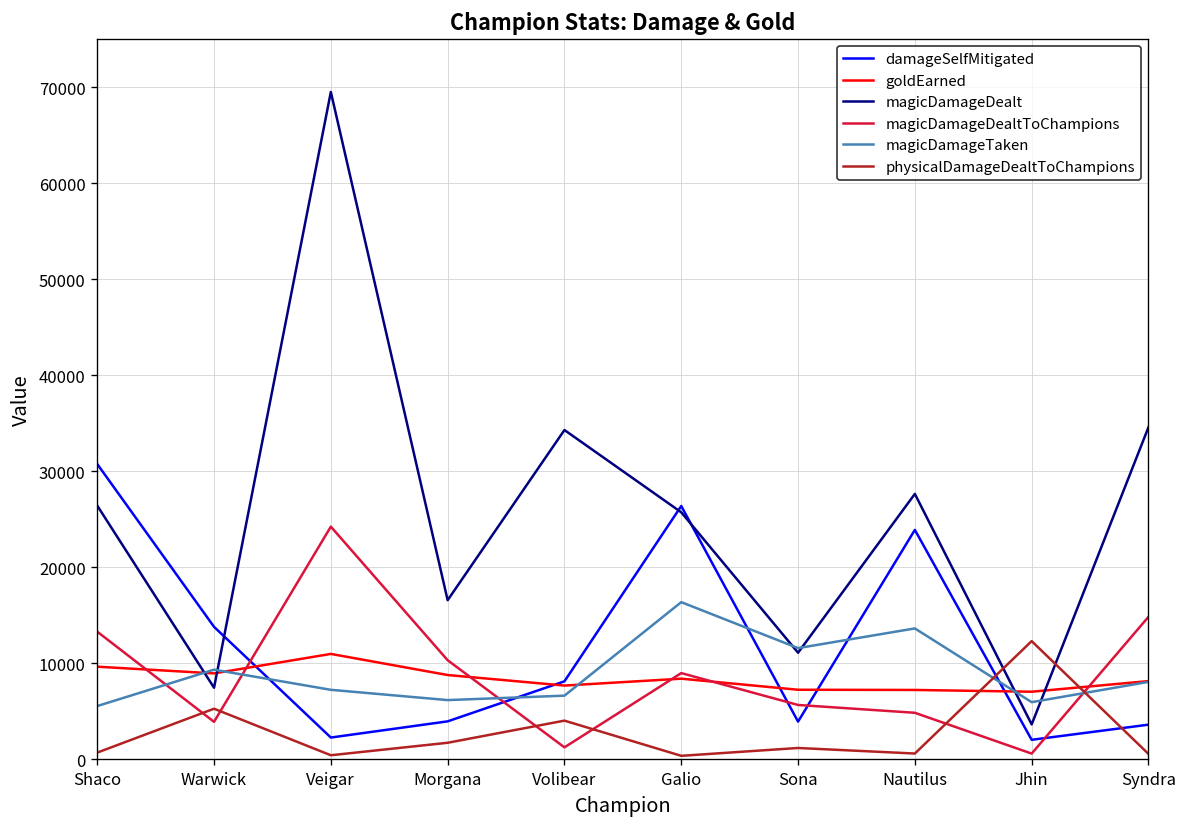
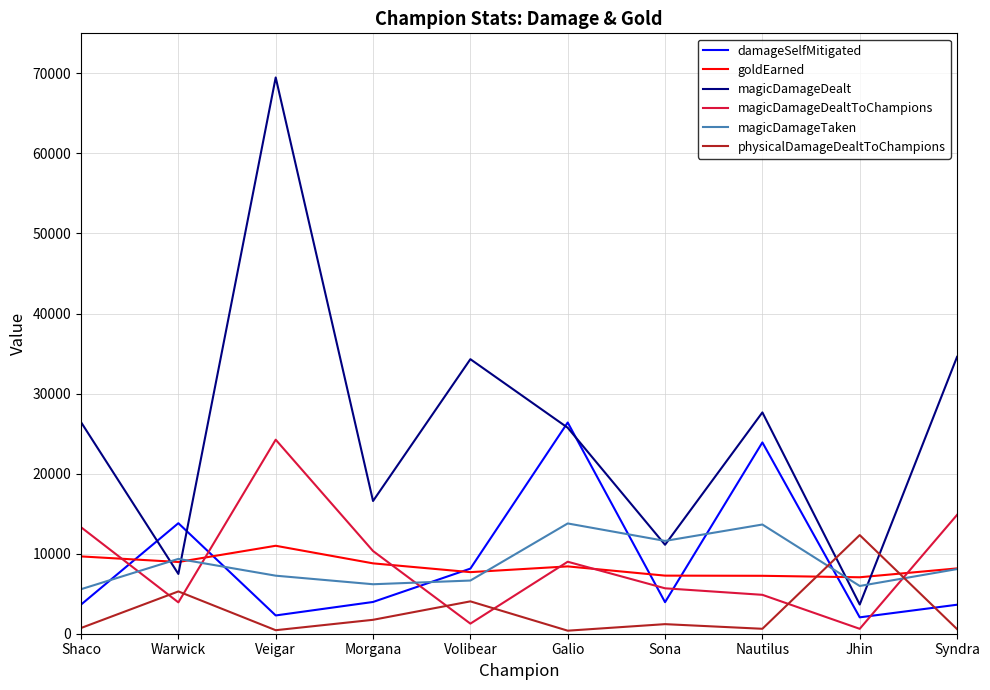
  {
    "damageSelfMitigated": {
-     "Shaco": 31000,
+     "Shaco": 4000,
      "Warwick": 14000,
      "Veigar": 2000,
      "Morgana": 4000,
      "Volibear": 8000,
      "Galio": 26000,
      "Sona": 4000,
      "Nautilus": 24000,
      "Jhin": 2000,
      "Syndra": 4000
    },
    "goldEarned": {
      "Shaco": 10000,
      "Warwick": 9000,
      "Veigar": 11000,
      "Morgana": 9000,
      "Volibear": 8000,
      "Galio": 8000,
      "Sona": 7000,
      "Nautilus": 7000,
      "Jhin": 7000
    },
    "magicDamageDealt": {
      "Shaco": 26000,
      "Warwick": 7000,
      "Veigar": 69000,
      "Morgana": 17000,
      "Volibear": 34000,
      "Galio": 26000,
      "Sona": 11000,
      "Nautilus": 28000,
      "Jhin": 4000,
      "Syndra": 35000
    },
    "magicDamageTaken": {
      "Shaco": 6000,
      "Warwick": 9000,
      "Veigar": 7000,
      "Morgana": 6000,
      "Volibear": 7000,
-     "Galio": 16000,
+     "Galio": 14000,
      "Sona": 12000,
      "Nautilus": 14000,
      "Jhin": 6000
    }
  }
